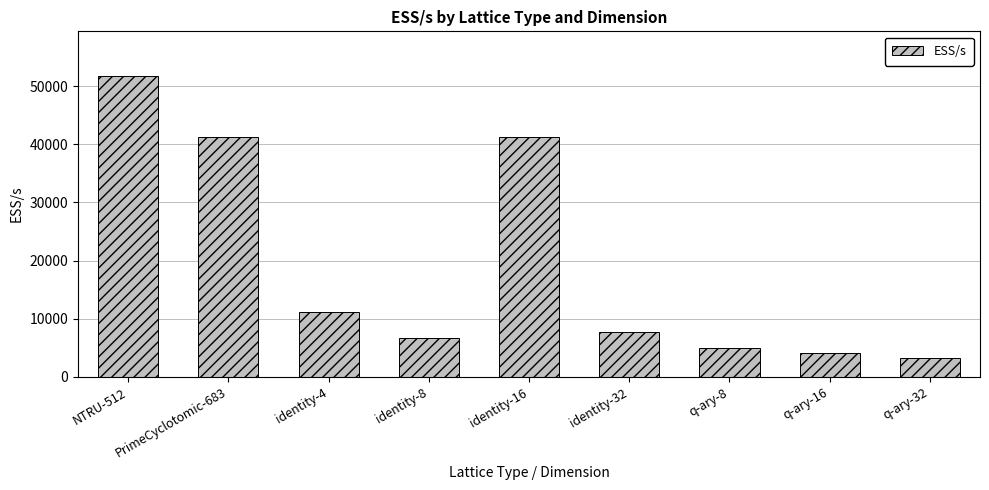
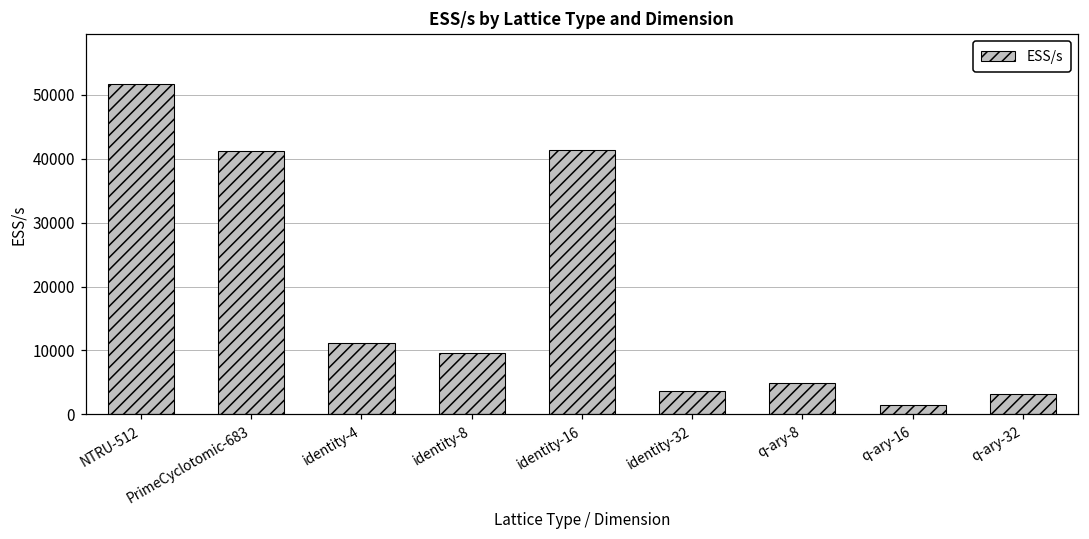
  {
    "NTRU-512": 52000,
    "PrimeCyclotomic-683": 41000,
    "identity-4": 11000,
-   "identity-8": 7000,
+   "identity-8": 10000,
    "identity-16": 41000,
-   "identity-32": 8000,
+   "identity-32": 4000,
    "q-ary-8": 5000,
-   "q-ary-16": 4000,
+   "q-ary-16": 1000,
    "q-ary-32": 3000
  }
